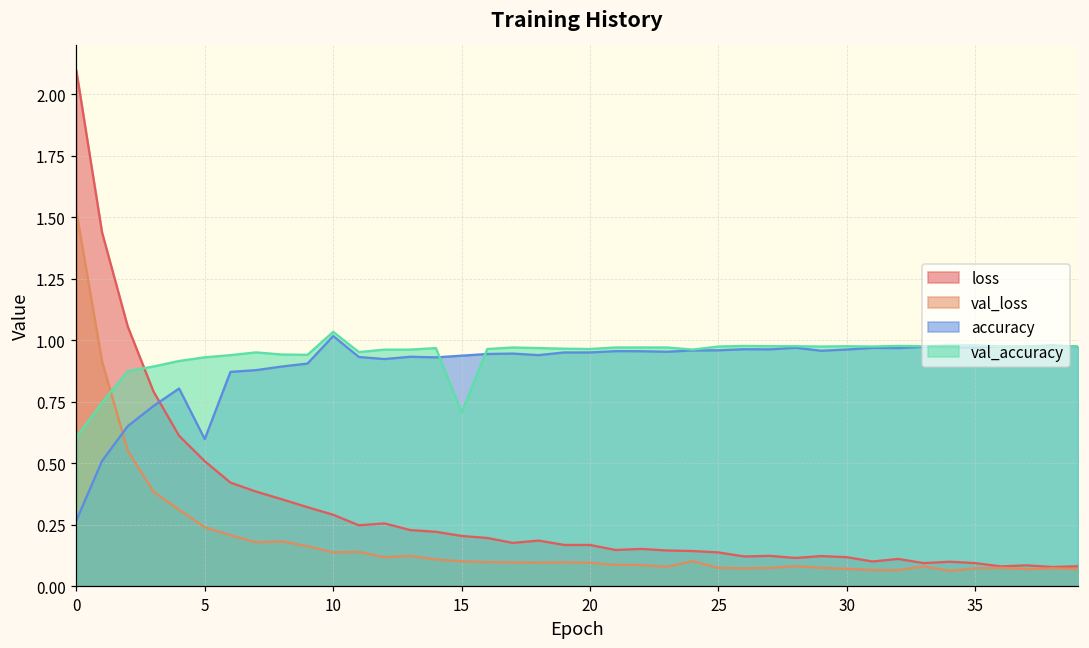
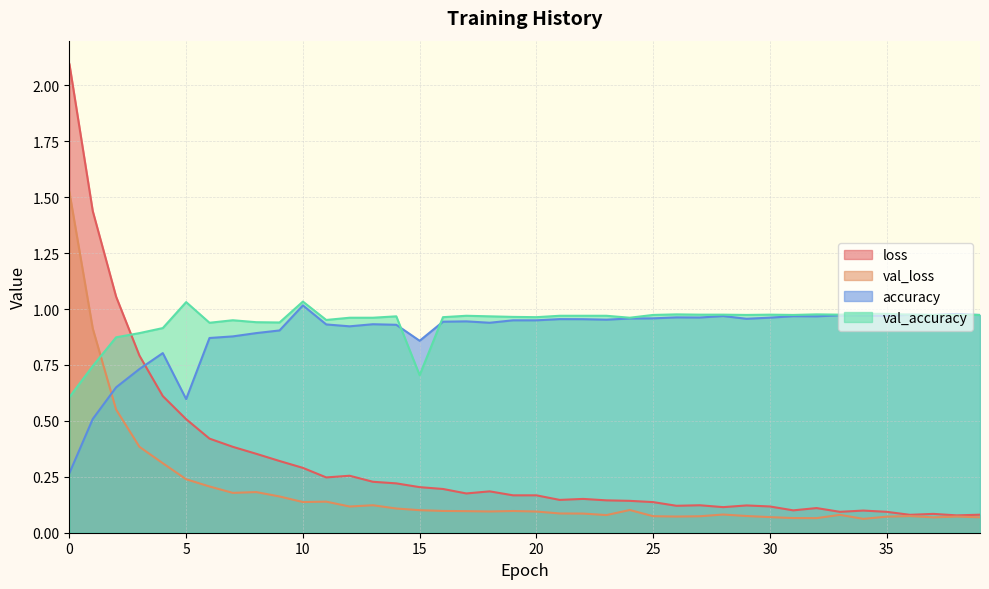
  {
    "accuracy": {
      "0": 0.27,
      "5": 0.60,
      "10": 1.02,
-     "15": 0.94,
+     "15": 0.86,
      "20": 0.95,
      "25": 0.96,
      "30": 0.96
    },
    "val_accuracy": {
      "0": 0.61,
-     "5": 0.93,
+     "5": 1.03,
      "10": 1.03,
      "15": 0.70,
      "20": 0.96,
      "25": 0.97,
      "30": 0.98
    }
  }
